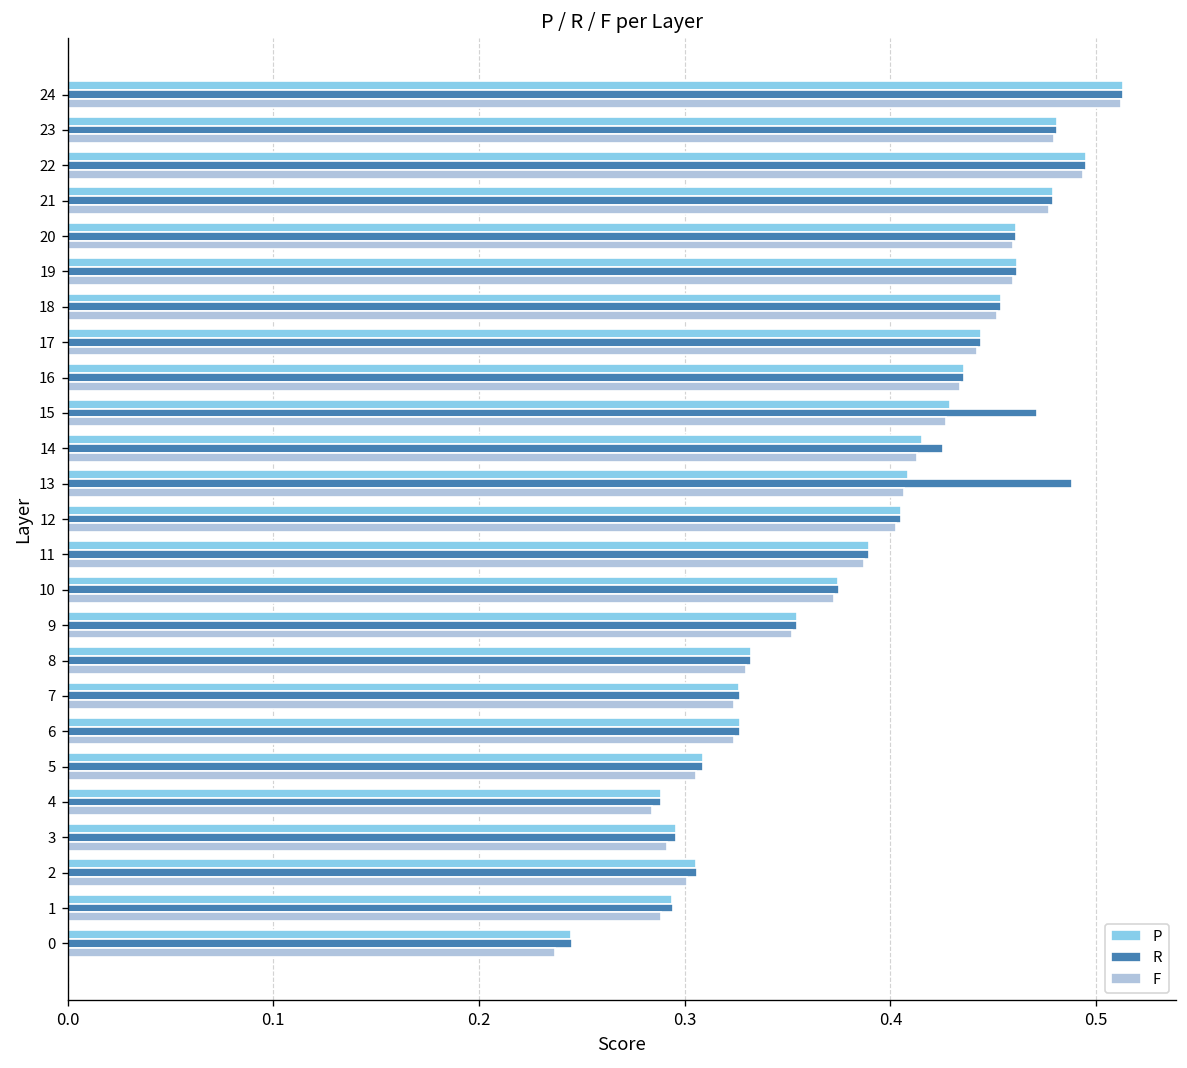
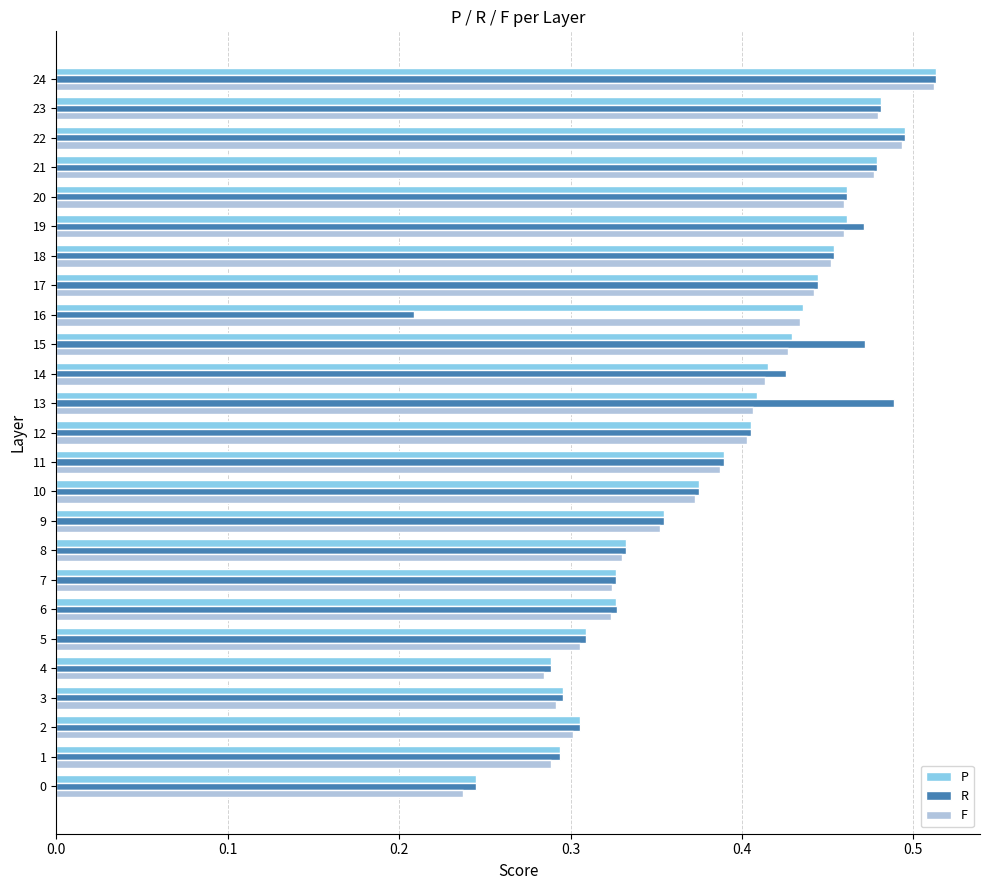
  {
    "R": {
      "24": 0.513,
      "23": 0.481,
      "22": 0.495,
      "21": 0.479,
      "20": 0.461,
-     "19": 0.461,
+     "19": 0.471,
      "18": 0.454,
      "17": 0.444,
-     "16": 0.436,
+     "16": 0.209,
      "15": 0.471,
      "14": 0.425,
      "13": 0.488,
      "12": 0.405,
      "11": 0.390,
      "10": 0.375,
      "9": 0.355,
      "8": 0.332,
      "7": 0.327,
      "6": 0.327,
      "5": 0.309,
      "4": 0.288,
      "3": 0.296,
      "2": 0.306,
      "1": 0.294,
      "0": 0.245
    }
  }
